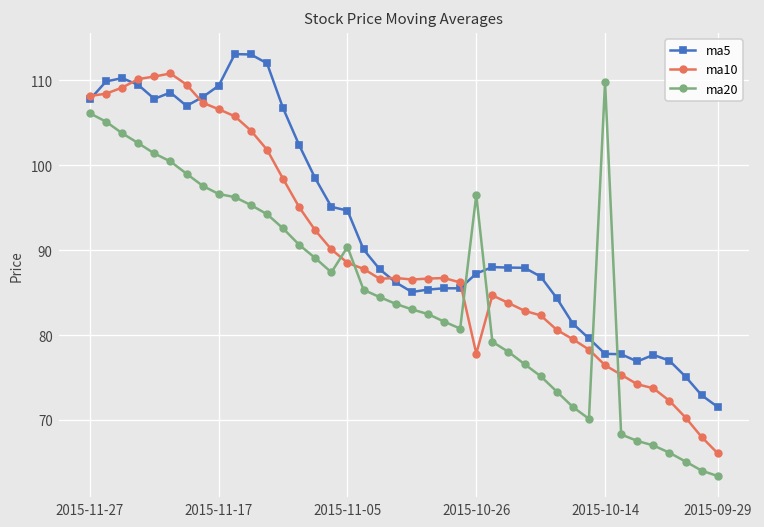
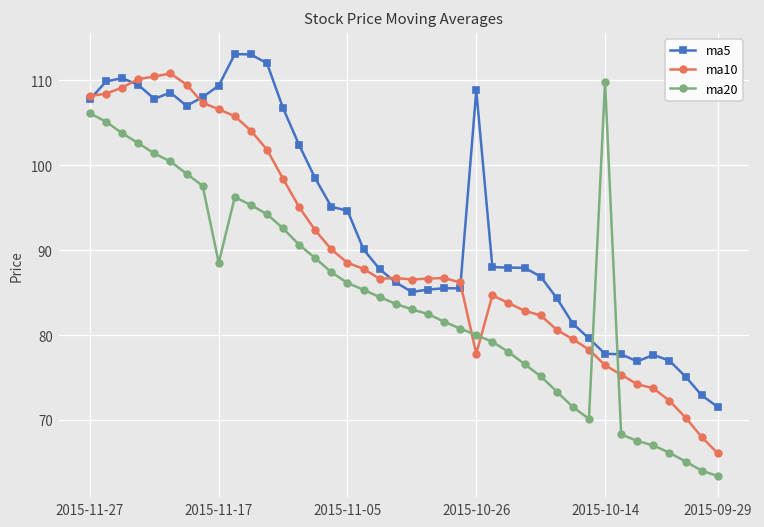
  {
    "ma5": {
      "2015-11-27": 108,
      "2015-11-17": 109,
      "2015-11-05": 95,
-     "2015-10-26": 87,
+     "2015-10-26": 109,
      "2015-10-14": 78,
      "2015-09-29": 72
    },
    "ma10": {
      "2015-11-27": 108,
      "2015-11-17": 107,
      "2015-11-05": 89,
      "2015-10-26": 78,
      "2015-10-14": 76,
      "2015-09-29": 66
    },
    "ma20": {
      "2015-11-27": 106,
-     "2015-11-17": 97,
-     "2015-11-05": 90,
-     "2015-10-26": 97,
+     "2015-11-17": 89,
+     "2015-11-05": 86,
+     "2015-10-26": 80,
      "2015-10-14": 110,
      "2015-09-29": 63
    }
  }
